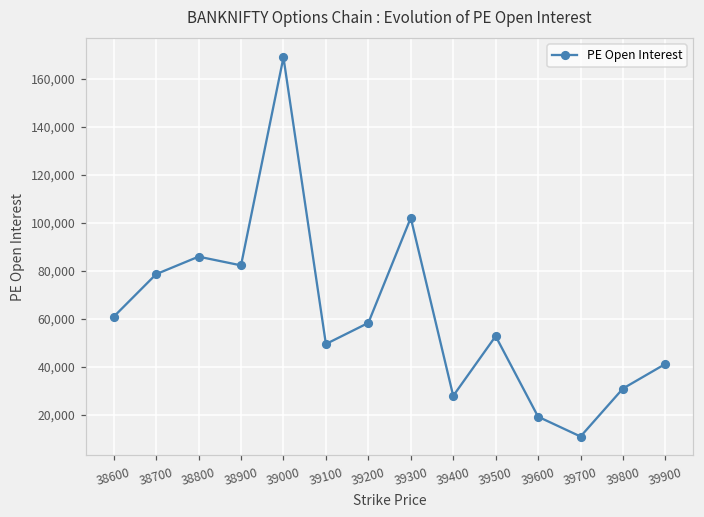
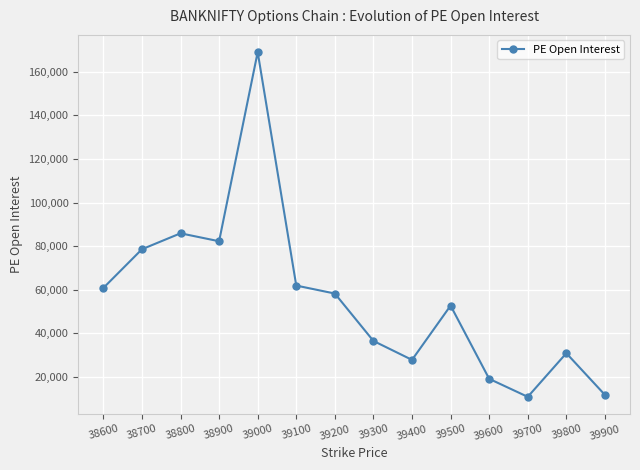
  {
    "38600": "61,000",
    "38700": "79,000",
    "38800": "86,000",
    "38900": "82,000",
    "39000": "169,000",
-   "39100": "49,000",
+   "39100": "62,000",
    "39200": "58,000",
-   "39300": "102,000",
+   "39300": "37,000",
    "39400": "28,000",
    "39500": "53,000",
    "39600": "19,000",
    "39700": "11,000",
    "39800": "31,000",
-   "39900": "41,000"
+   "39900": "12,000"
  }
